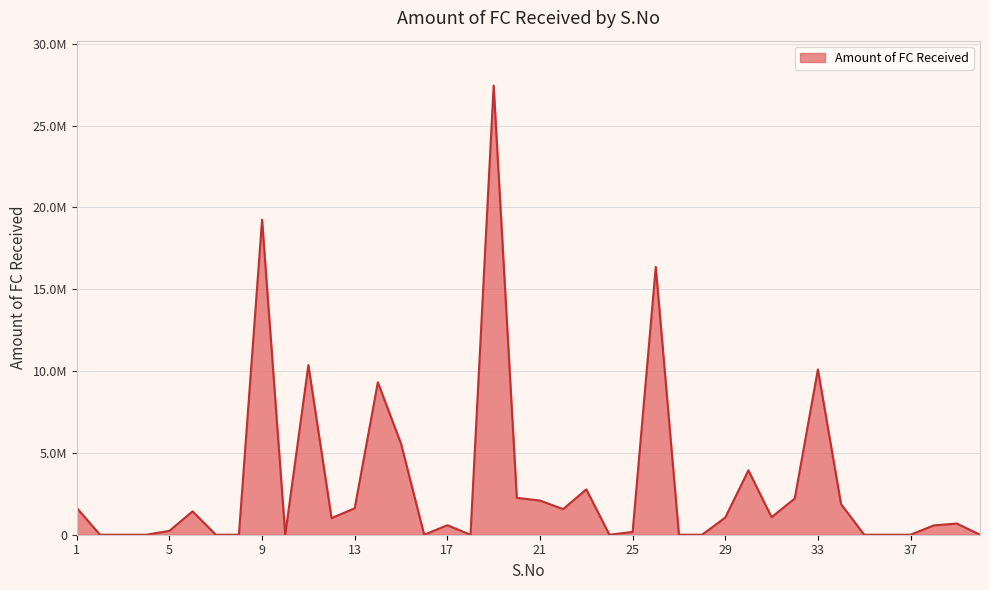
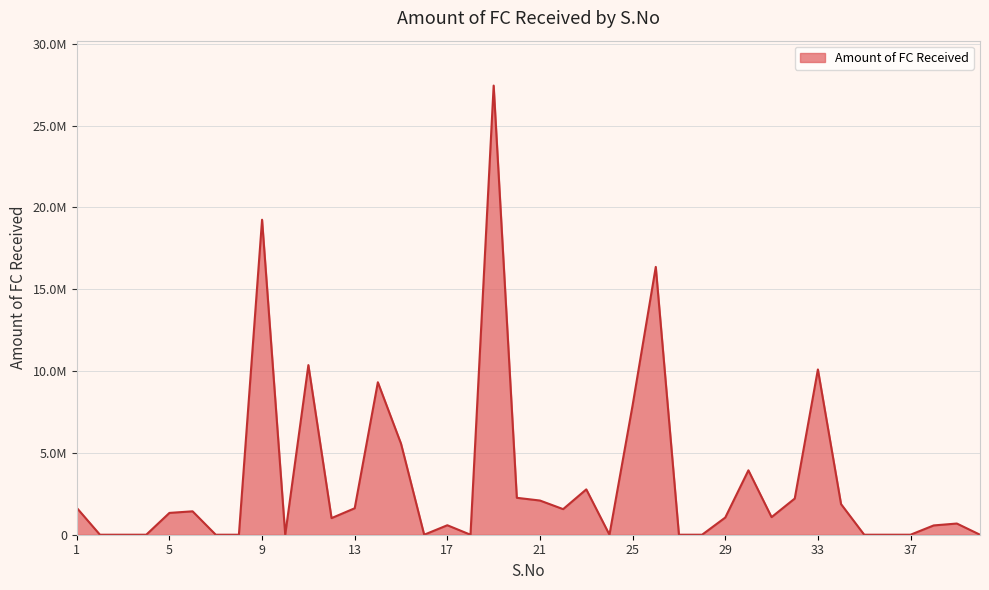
  {
    "1": 1600000,
-   "5": 200000,
+   "5": 1300000,
    "9": 19200000,
    "13": 1600000,
    "17": 600000,
    "21": 2100000,
-   "25": 200000,
+   "25": 7900000,
    "29": 1000000,
    "33": 10100000,
    "37": 0
  }
